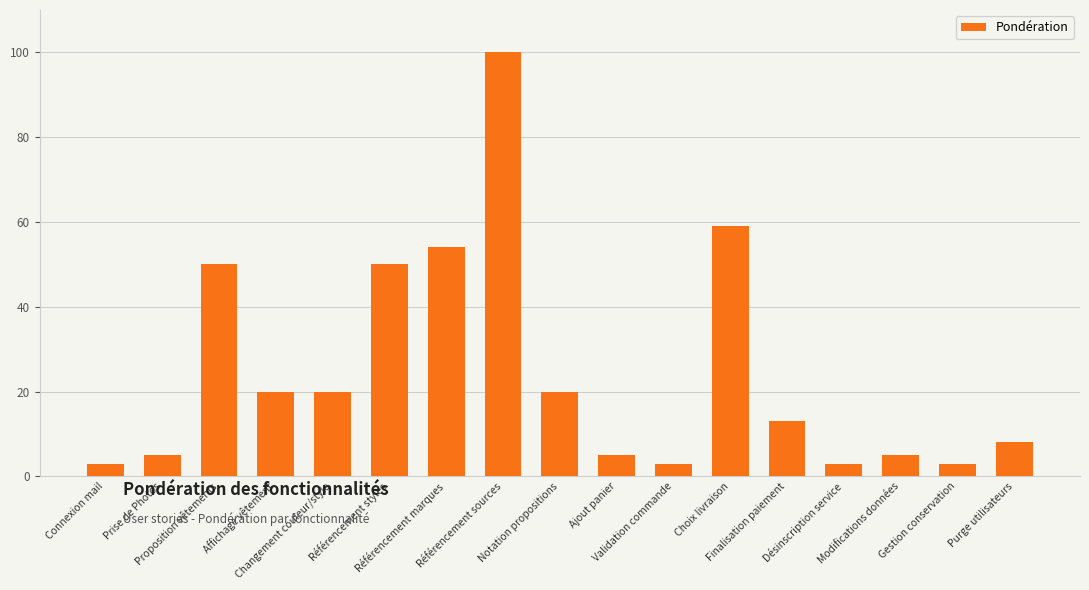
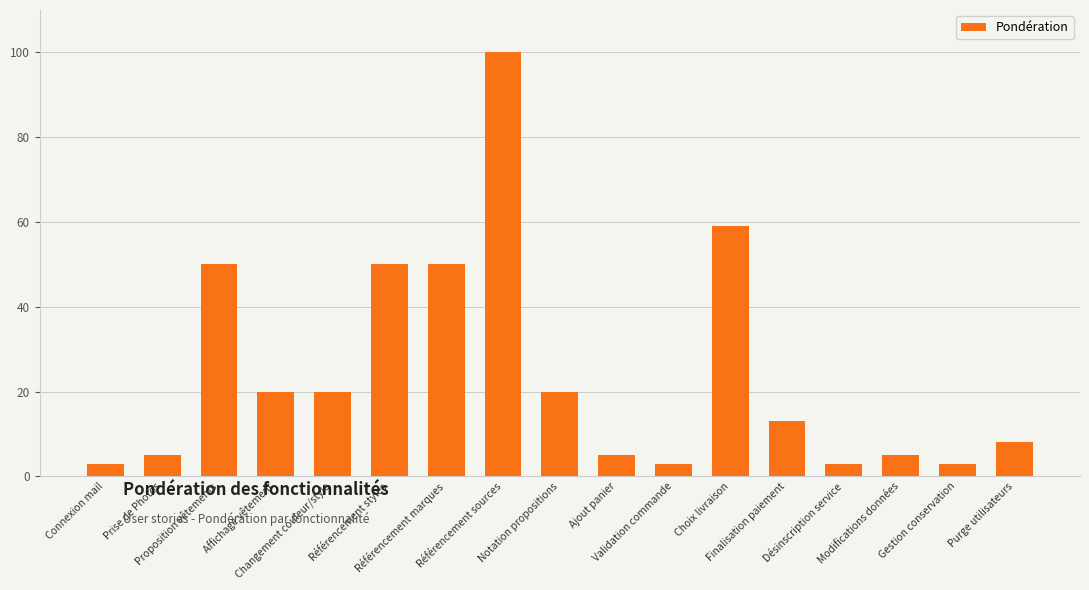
  {
    "Connexion mail": 3,
    "Prise de Photos": 5,
    "Proposition vêtements": 50,
    "Affichage vêtement": 20,
    "Changement couleur/style": 20,
    "Référencement styles": 50,
-   "Référencement marques": 54,
+   "Référencement marques": 50,
    "Référencement sources": 100,
    "Notation propositions": 20,
    "Ajout panier": 5,
    "Validation commande": 3,
    "Choix livraison": 59,
    "Finalisation paiement": 13,
    "Désinscription service": 3,
    "Modifications données": 5,
    "Gestion conservation": 3,
    "Purge utilisateurs": 8
  }
